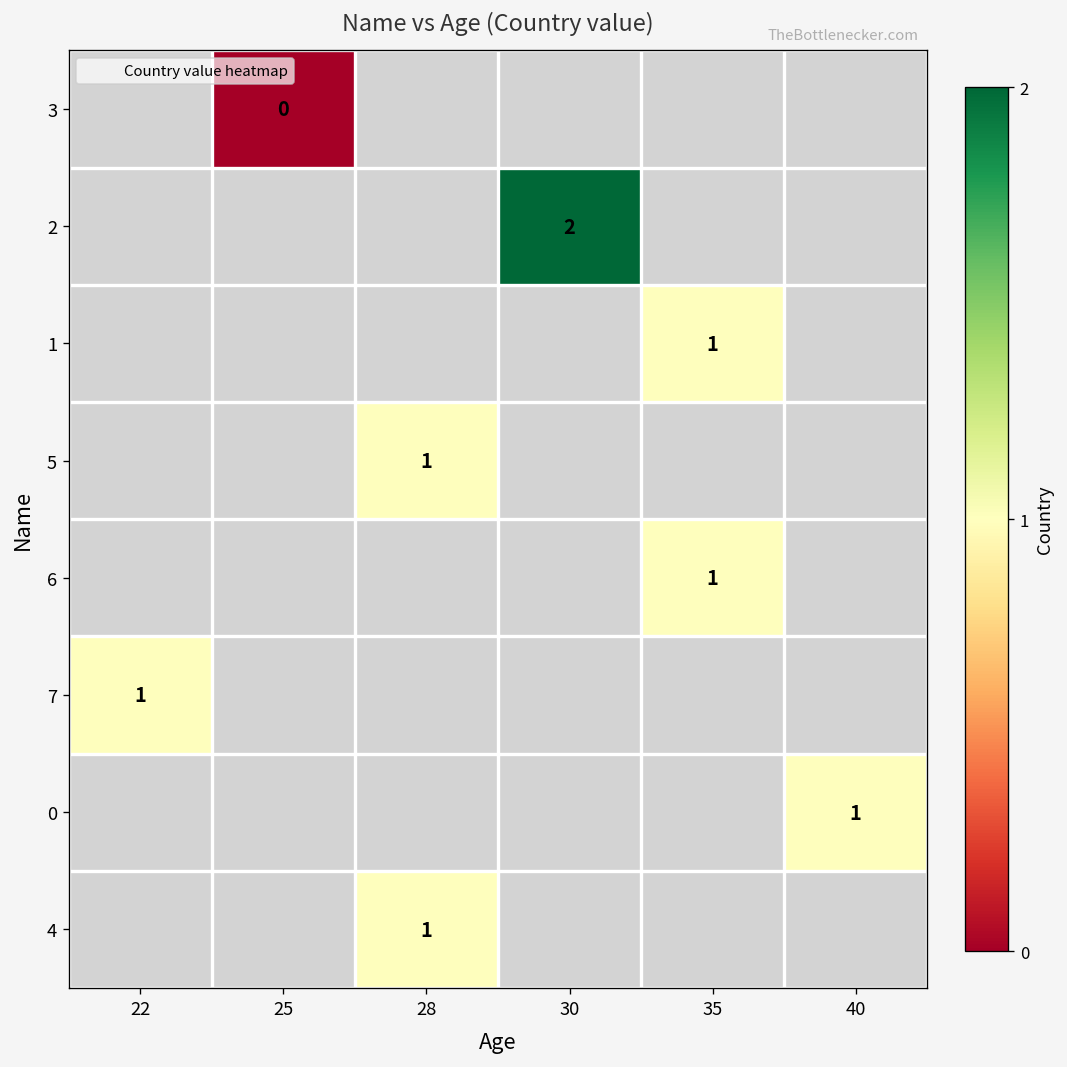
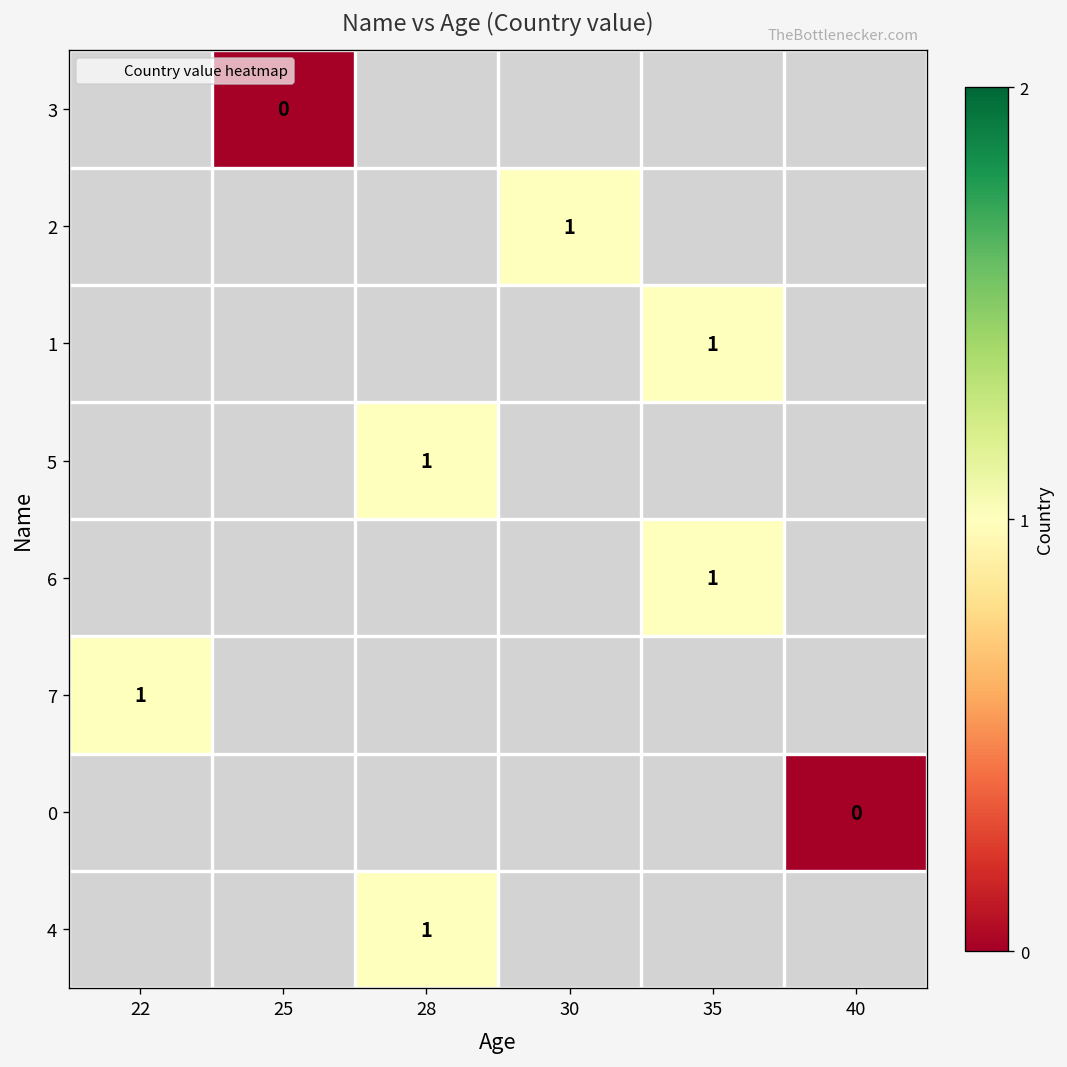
  {
    "3": {
      "25": 0
    },
    "2": {
-     "30": 2
+     "30": 1
    },
    "1": {
      "35": 1
    },
    "5": {
      "28": 1
    },
    "6": {
      "35": 1
    },
    "7": {
      "22": 1
    },
    "0": {
-     "40": 1
+     "40": 0
    },
    "4": {
      "28": 1
    }
  }
